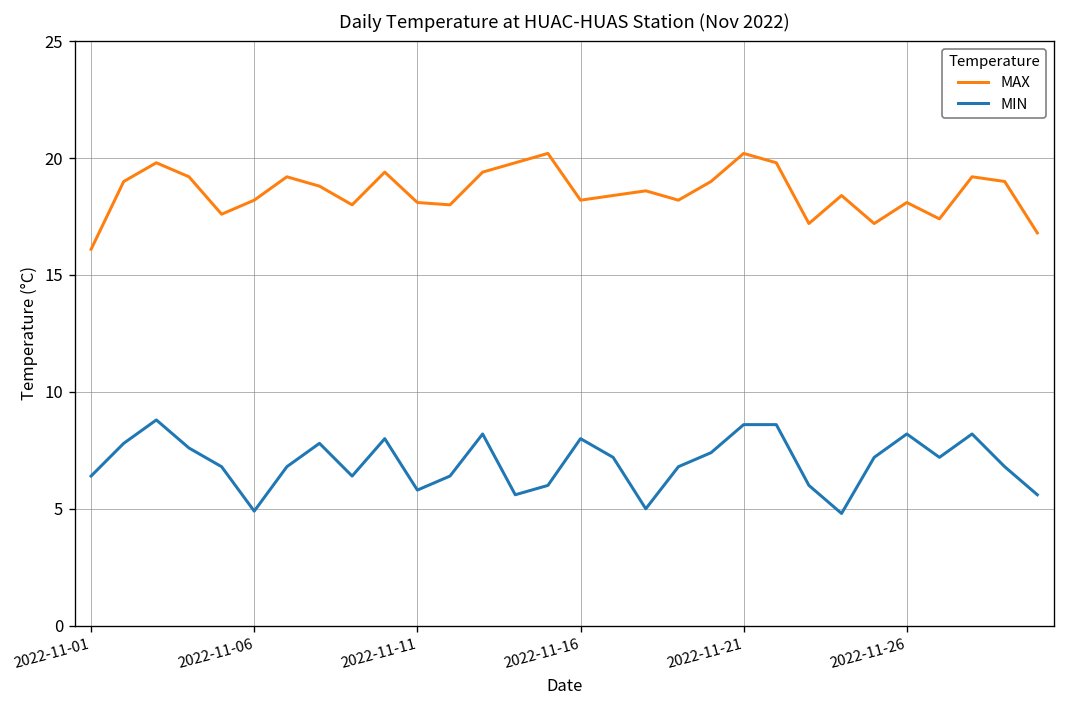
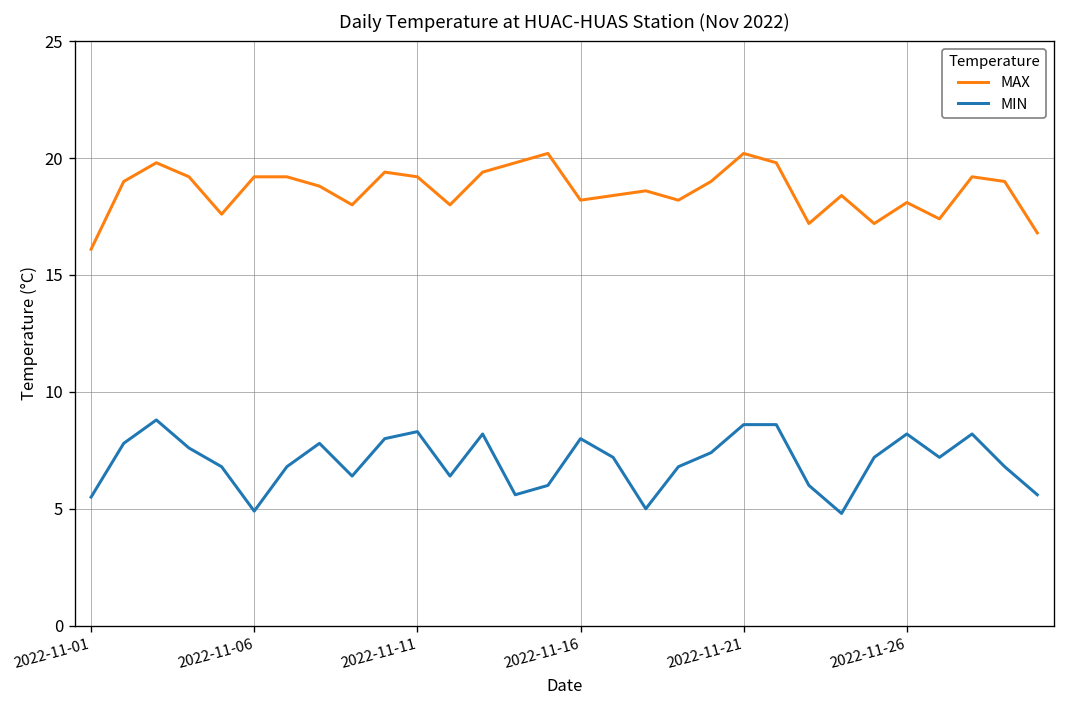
  {
    "MAX": {
      "2022-11-01": 16.1,
-     "2022-11-06": 18.2,
-     "2022-11-11": 18.1,
+     "2022-11-06": 19.2,
+     "2022-11-11": 19.2,
      "2022-11-16": 18.2,
      "2022-11-21": 20.2,
      "2022-11-26": 18.1
    },
    "MIN": {
-     "2022-11-01": 6.4,
+     "2022-11-01": 5.5,
      "2022-11-06": 4.9,
-     "2022-11-11": 5.8,
+     "2022-11-11": 8.3,
      "2022-11-16": 8.0,
      "2022-11-21": 8.6,
      "2022-11-26": 8.2
    }
  }
